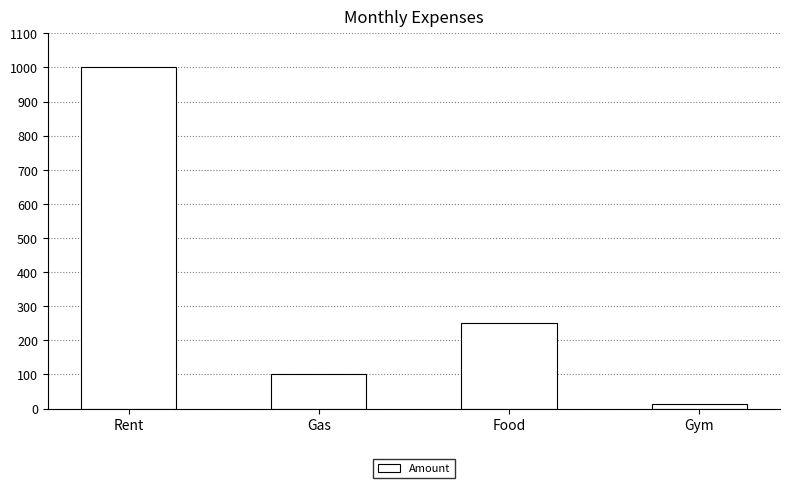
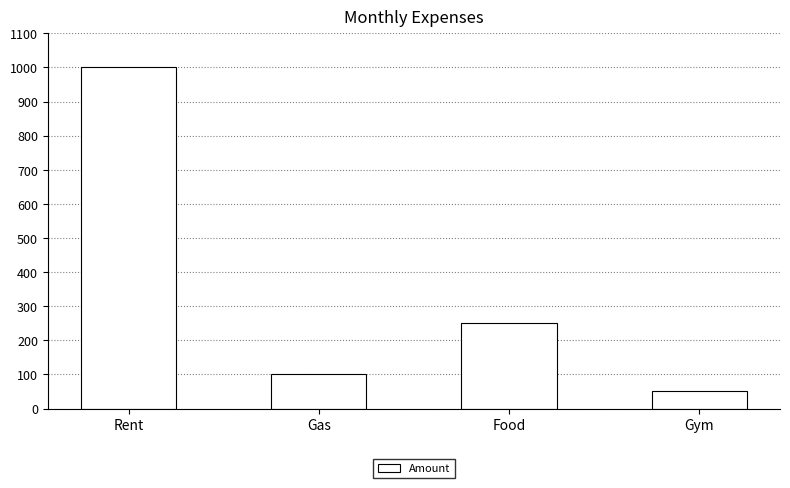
  {
    "Rent": 1000,
    "Gas": 100,
    "Food": 250,
-   "Gym": 10
+   "Gym": 50
  }
